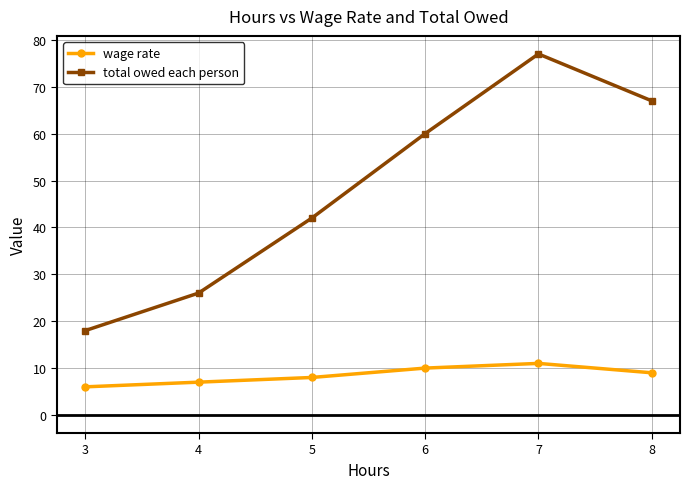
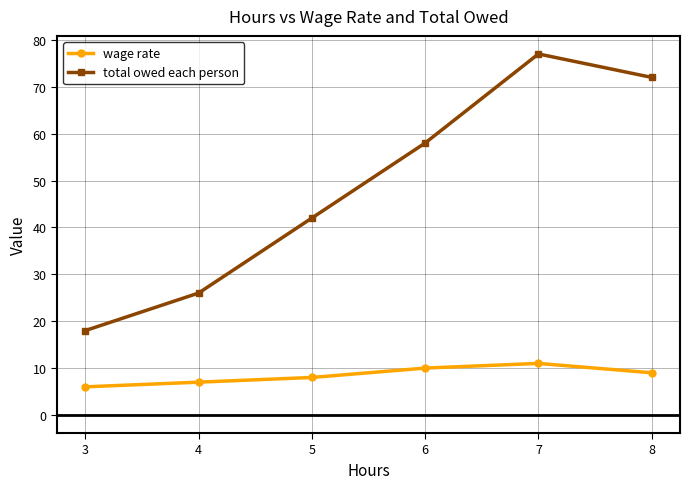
  {
    "wage rate": {
      "3": 6,
      "4": 7,
      "5": 8,
      "6": 10,
      "7": 11,
      "8": 9
    },
    "total owed each person": {
      "3": 18,
      "4": 26,
      "5": 42,
-     "6": 60,
+     "6": 58,
      "7": 77,
-     "8": 67
+     "8": 72
    }
  }
